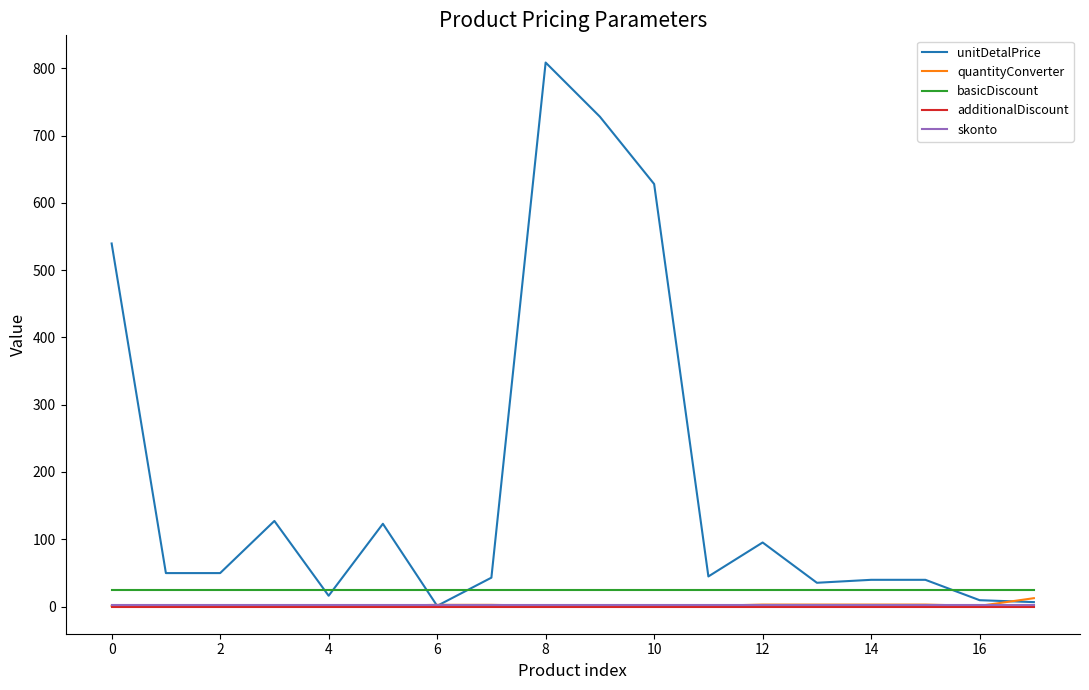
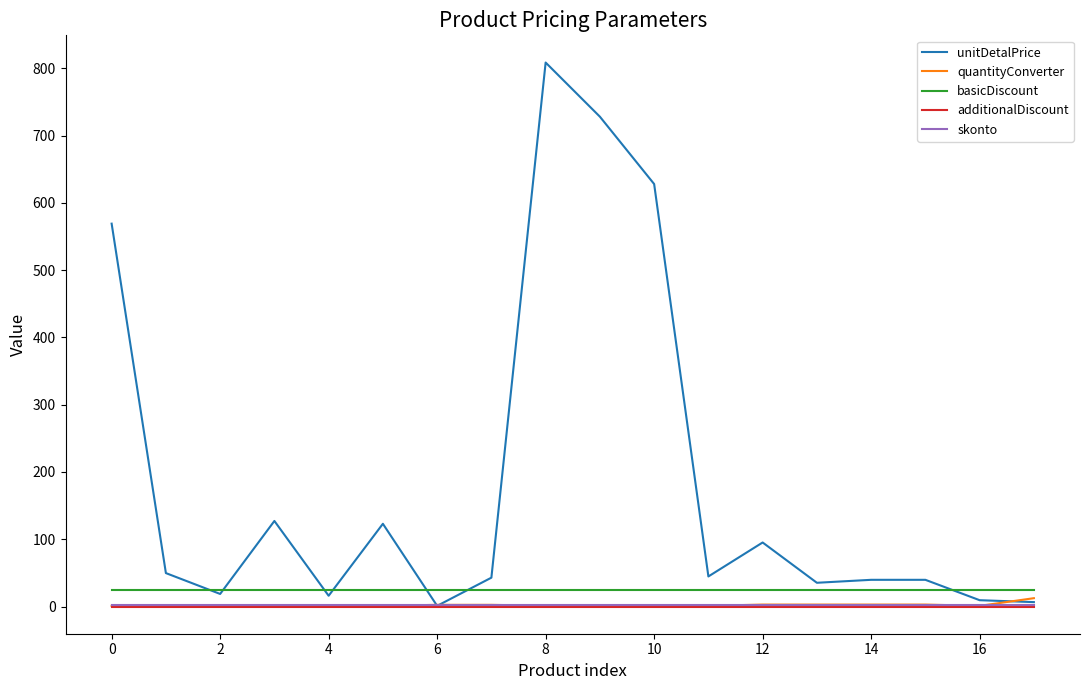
  {
    "unitDetalPrice": {
-     "0": 540,
-     "2": 50,
+     "0": 570,
+     "2": 20,
      "4": 20,
      "8": 810,
      "10": 630,
      "12": 100,
      "14": 40,
      "16": 10
    },
    "basicDiscount": {
      "0": 30,
      "2": 30,
      "4": 30,
      "6": 30,
      "8": 30,
      "10": 30,
      "12": 30,
      "14": 30,
      "16": 30
    }
  }
